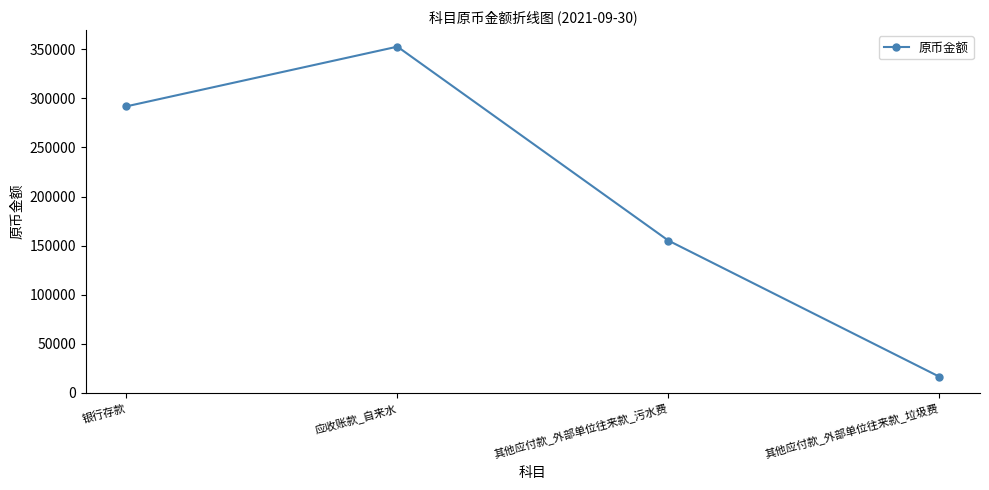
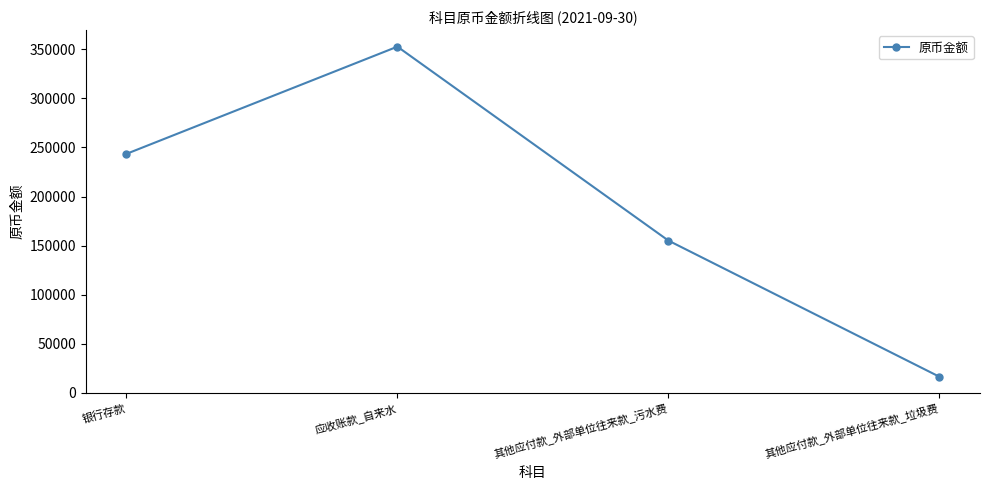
  {
-   "银行存款": 290000,
+   "银行存款": 240000,
    "应收账款_自来水": 350000,
    "其他应付款_外部单位往来款_污水费": 160000,
    "其他应付款_外部单位往来款_垃圾费": 20000
  }
